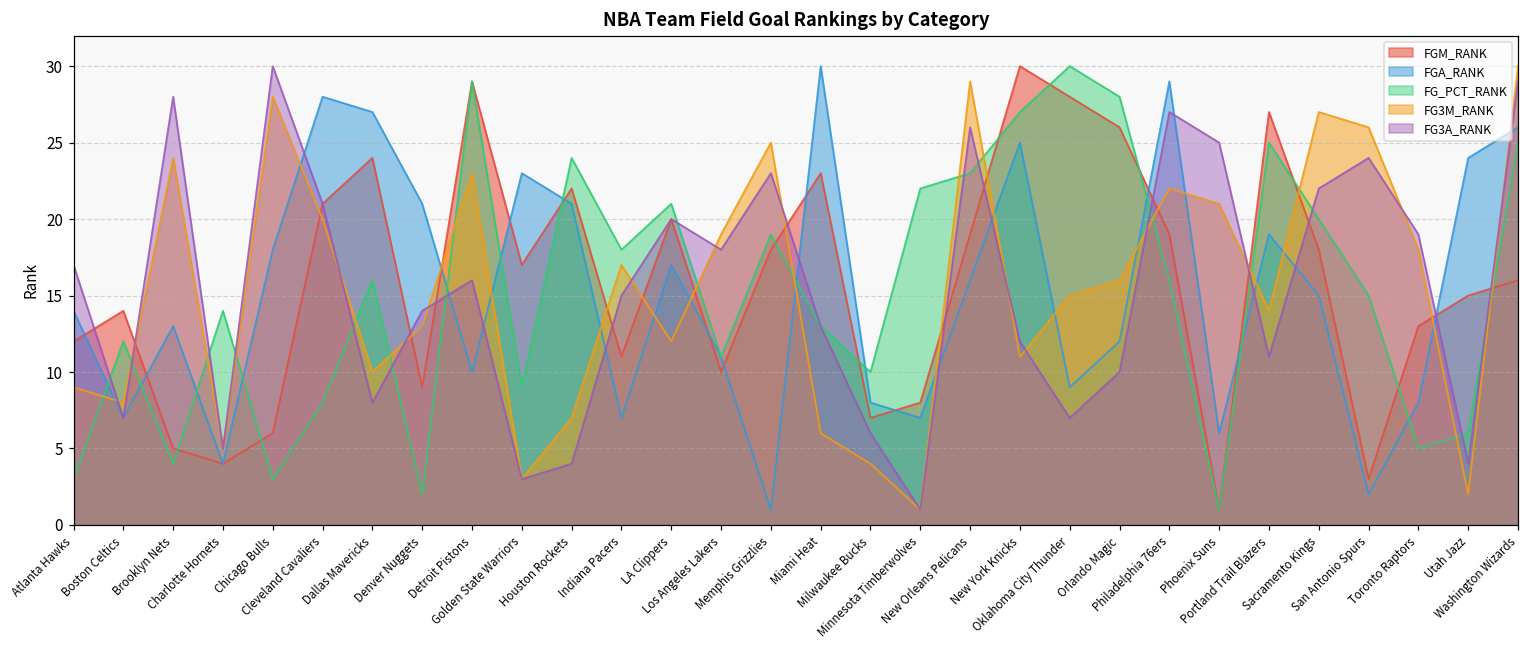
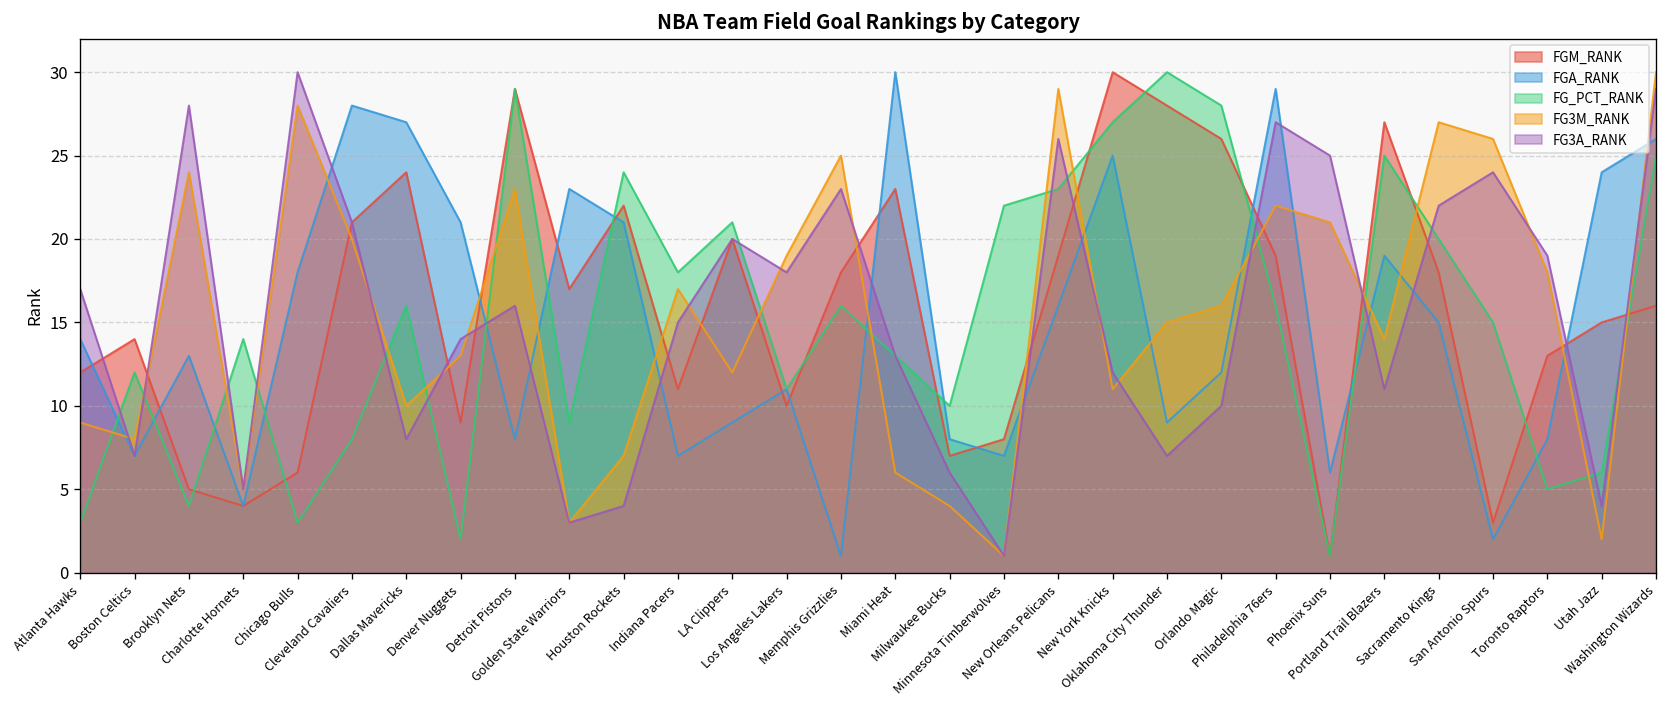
  {
    "FGM_RANK": {
      "Atlanta Hawks": 12,
      "Boston Celtics": 14,
      "Brooklyn Nets": 5,
      "Chicago Bulls": 6,
      "Dallas Mavericks": 24,
      "Denver Nuggets": 9,
      "Golden State Warriors": 17,
      "Houston Rockets": 22,
      "Indiana Pacers": 11,
      "Los Angeles Lakers": 10,
      "Memphis Grizzlies": 18,
      "Miami Heat": 23,
      "Milwaukee Bucks": 7,
      "Minnesota Timberwolves": 8,
      "New Orleans Pelicans": 19,
      "New York Knicks": 30,
      "Oklahoma City Thunder": 28,
      "Orlando Magic": 26,
      "Philadelphia 76ers": 19,
      "Portland Trail Blazers": 27,
      "Sacramento Kings": 18,
      "San Antonio Spurs": 3,
      "Toronto Raptors": 13,
      "Utah Jazz": 15,
      "Washington Wizards": 16
    },
    "FGA_RANK": {
      "Atlanta Hawks": 14,
      "Brooklyn Nets": 13,
      "Chicago Bulls": 18,
      "Cleveland Cavaliers": 28,
      "Dallas Mavericks": 27,
      "Denver Nuggets": 21,
-     "Detroit Pistons": 10,
+     "Detroit Pistons": 8,
      "Golden State Warriors": 23,
      "Houston Rockets": 21,
      "Indiana Pacers": 7,
-     "LA Clippers": 17,
+     "LA Clippers": 9,
      "Memphis Grizzlies": 1,
      "Miami Heat": 30,
      "Milwaukee Bucks": 8,
      "Minnesota Timberwolves": 7,
      "New Orleans Pelicans": 16,
      "New York Knicks": 25,
      "Oklahoma City Thunder": 9,
      "Orlando Magic": 12,
      "Philadelphia 76ers": 29,
      "Phoenix Suns": 6,
      "Portland Trail Blazers": 19,
      "Sacramento Kings": 15,
      "San Antonio Spurs": 2,
      "Toronto Raptors": 8,
      "Utah Jazz": 24,
      "Washington Wizards": 26
    },
    "FG_PCT_RANK": {
      "Atlanta Hawks": 3,
      "Boston Celtics": 12,
      "Brooklyn Nets": 4,
      "Charlotte Hornets": 14,
      "Chicago Bulls": 3,
      "Cleveland Cavaliers": 8,
      "Dallas Mavericks": 16,
      "Denver Nuggets": 2,
      "Golden State Warriors": 9,
      "Houston Rockets": 24,
      "Indiana Pacers": 18,
      "LA Clippers": 21,
-     "Memphis Grizzlies": 19,
+     "Memphis Grizzlies": 16,
      "Milwaukee Bucks": 10,
      "Minnesota Timberwolves": 22,
      "New Orleans Pelicans": 23,
      "New York Knicks": 27,
      "Oklahoma City Thunder": 30,
      "Orlando Magic": 28,
      "Philadelphia 76ers": 16,
      "Portland Trail Blazers": 25,
      "Sacramento Kings": 20,
      "San Antonio Spurs": 15,
      "Toronto Raptors": 5,
      "Utah Jazz": 6,
      "Washington Wizards": 25
    },
    "FG3M_RANK": {
      "Atlanta Hawks": 9,
      "Boston Celtics": 8,
      "Brooklyn Nets": 24,
      "Chicago Bulls": 28,
      "Cleveland Cavaliers": 20,
      "Dallas Mavericks": 10,
      "Denver Nuggets": 13,
      "Detroit Pistons": 23,
      "Houston Rockets": 7,
      "Indiana Pacers": 17,
      "LA Clippers": 12,
      "Los Angeles Lakers": 19,
      "Memphis Grizzlies": 25,
      "Miami Heat": 6,
      "Milwaukee Bucks": 4,
      "New Orleans Pelicans": 29,
      "New York Knicks": 11,
      "Oklahoma City Thunder": 15,
      "Orlando Magic": 16,
      "Philadelphia 76ers": 22,
      "Phoenix Suns": 21,
      "Portland Trail Blazers": 14,
      "Sacramento Kings": 27,
      "San Antonio Spurs": 26,
      "Toronto Raptors": 18,
      "Utah Jazz": 2,
      "Washington Wizards": 30
    },
    "FG3A_RANK": {
      "Atlanta Hawks": 17,
      "Brooklyn Nets": 28,
      "Chicago Bulls": 30,
      "Dallas Mavericks": 8,
      "Denver Nuggets": 14,
      "Detroit Pistons": 16,
      "Houston Rockets": 4,
      "Indiana Pacers": 15,
      "Los Angeles Lakers": 18,
      "Memphis Grizzlies": 23,
      "Milwaukee Bucks": 6,
      "New Orleans Pelicans": 26,
      "New York Knicks": 12,
      "Oklahoma City Thunder": 7,
      "Orlando Magic": 10,
      "Philadelphia 76ers": 27,
      "Phoenix Suns": 25,
      "Portland Trail Blazers": 11,
      "Sacramento Kings": 22,
      "San Antonio Spurs": 24,
      "Toronto Raptors": 19,
      "Utah Jazz": 4,
      "Washington Wizards": 29
    }
  }
